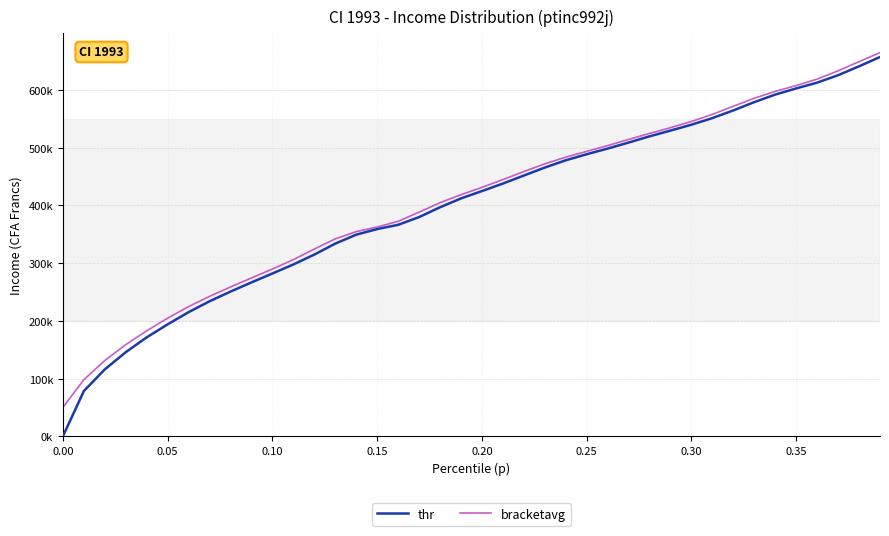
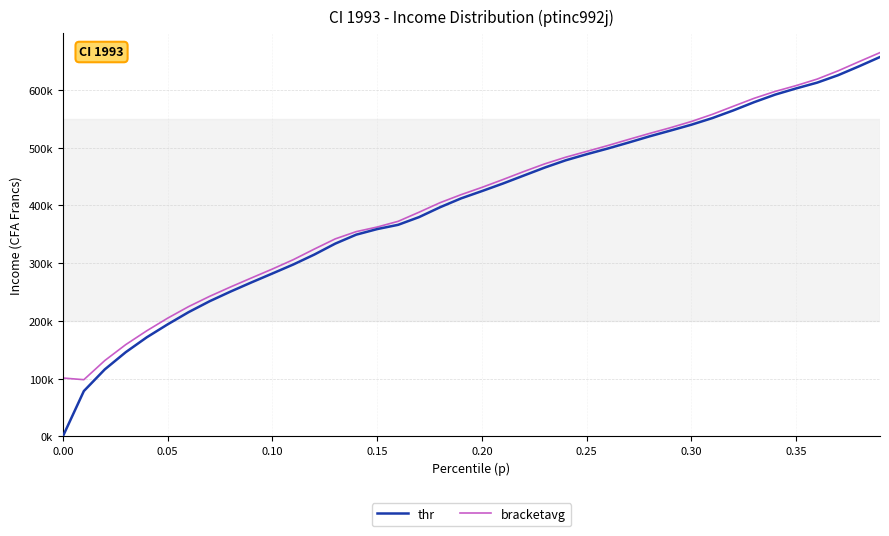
  {
    "thr": {
      "0.00": 0,
      "0.05": 190000,
      "0.10": 280000,
      "0.20": 420000,
      "0.25": 490000,
      "0.30": 540000,
      "0.35": 600000
    },
    "bracketavg": {
-     "0.00": 50000,
+     "0.00": 100000,
      "0.05": 200000,
      "0.10": 290000,
      "0.20": 430000,
      "0.25": 490000,
      "0.30": 550000,
      "0.35": 610000
    }
  }
